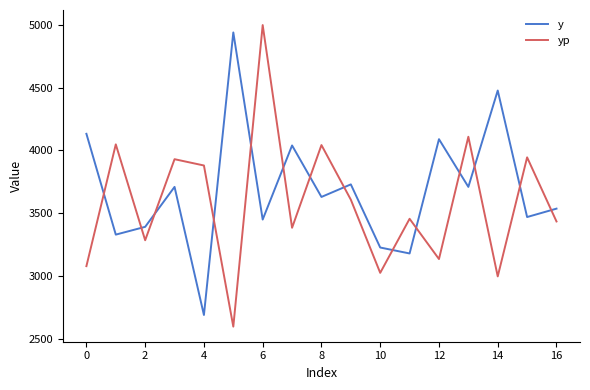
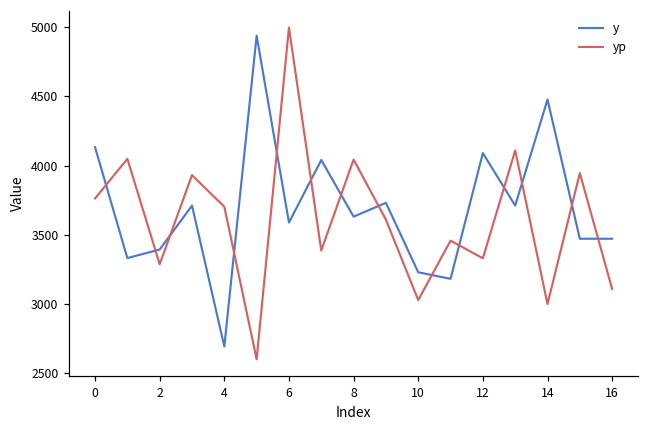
  {
    "y": {
      "0": 4130,
      "2": 3390,
      "4": 2690,
-     "6": 3450,
+     "6": 3590,
      "8": 3630,
      "10": 3230,
      "12": 4090,
      "14": 4480,
-     "16": 3540
+     "16": 3470
    },
    "yp": {
-     "0": 3080,
+     "0": 3760,
      "2": 3290,
-     "4": 3880,
+     "4": 3700,
      "6": 5000,
      "8": 4040,
      "10": 3030,
-     "12": 3140,
+     "12": 3330,
      "14": 3000,
-     "16": 3430
+     "16": 3110
    }
  }
